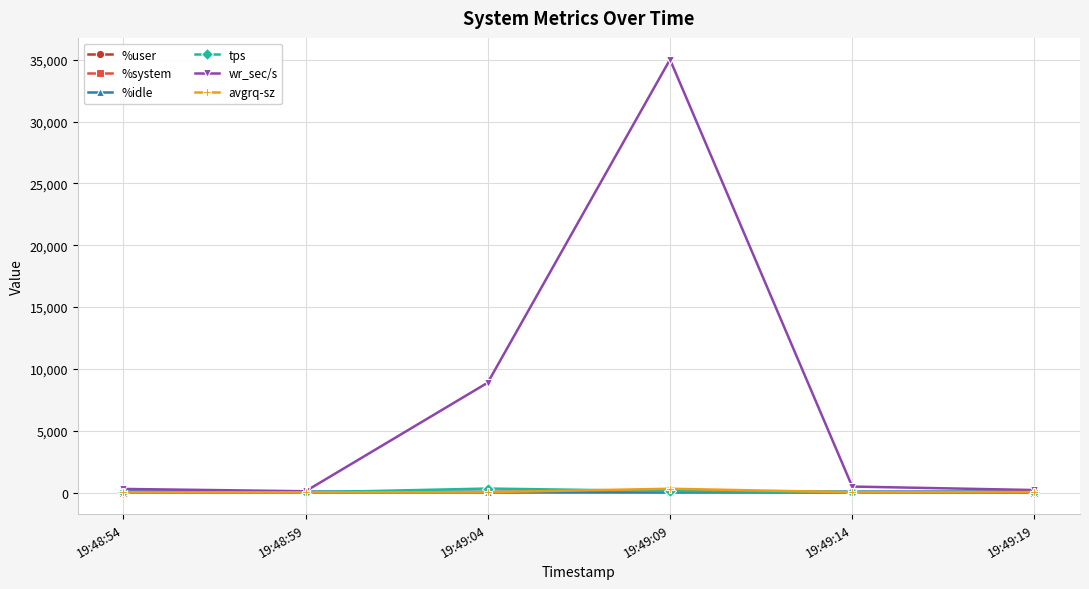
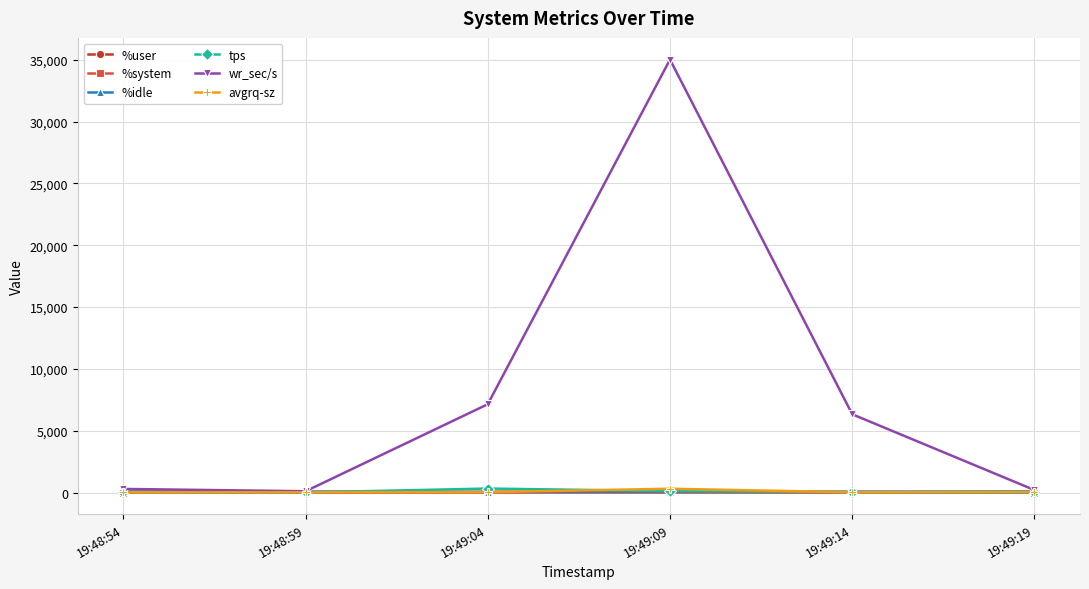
  {
    "tps": {
      "19:49:04": "300"
    },
    "wr_sec/s": {
-     "19:49:04": "8,900",
+     "19:49:04": "7,100",
      "19:49:09": "35,000",
-     "19:49:14": "500"
+     "19:49:14": "6,300"
    }
  }
